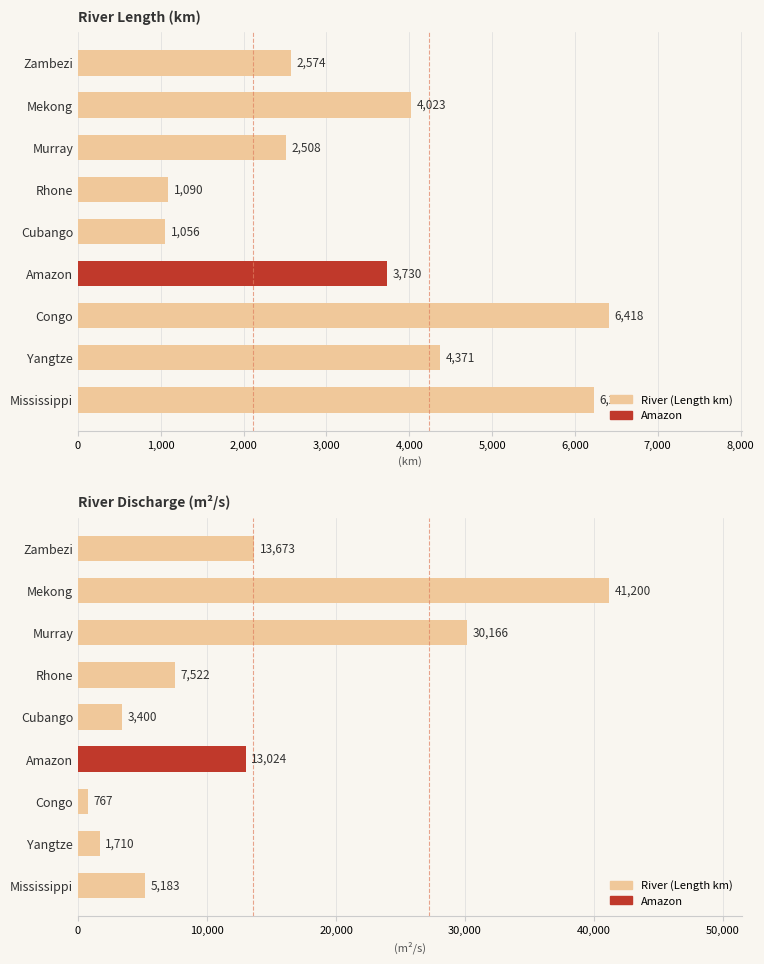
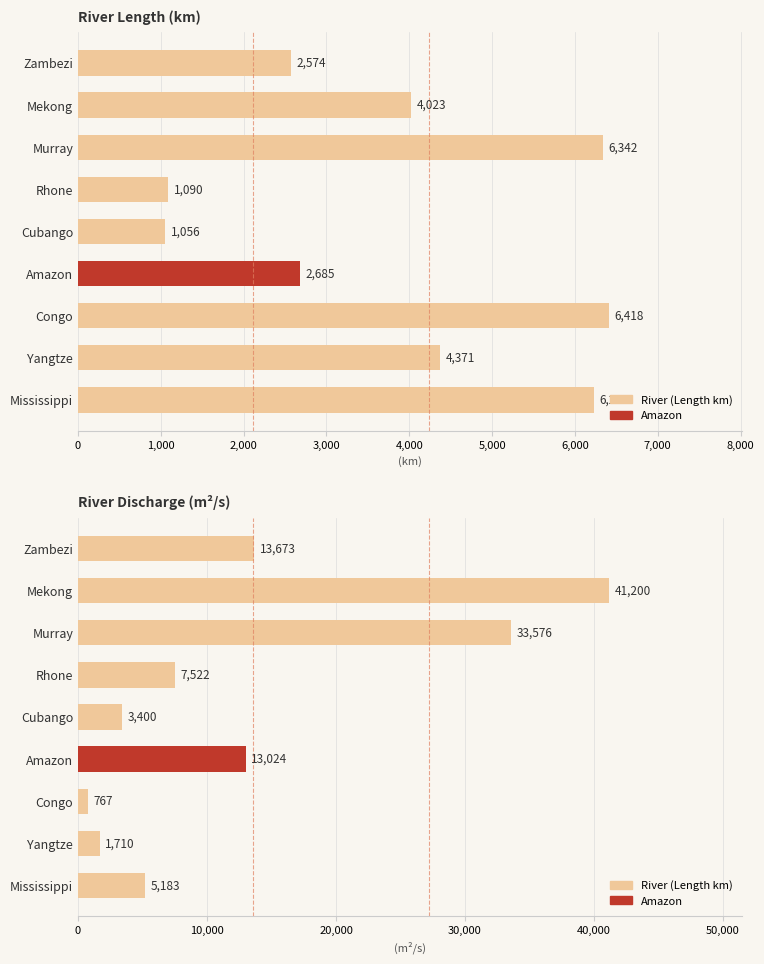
  {
    "River Length (km)": {
      "Zambezi": "2,574",
      "Mekong": "4,023",
-     "Murray": "2,508",
+     "Murray": "6,342",
      "Rhone": "1,090",
      "Cubango": "1,056",
-     "Amazon": "3,730",
+     "Amazon": "2,685",
      "Congo": "6,418",
      "Yangtze": "4,371",
      "Mississippi": "6,228"
    },
    "River Discharge (m²/s)": {
      "Zambezi": "13,673",
      "Mekong": "41,200",
-     "Murray": "30,166",
+     "Murray": "33,576",
      "Rhone": "7,522",
      "Cubango": "3,400",
      "Amazon": "13,024",
      "Congo": "767",
      "Yangtze": "1,710",
      "Mississippi": "5,183"
    }
  }
